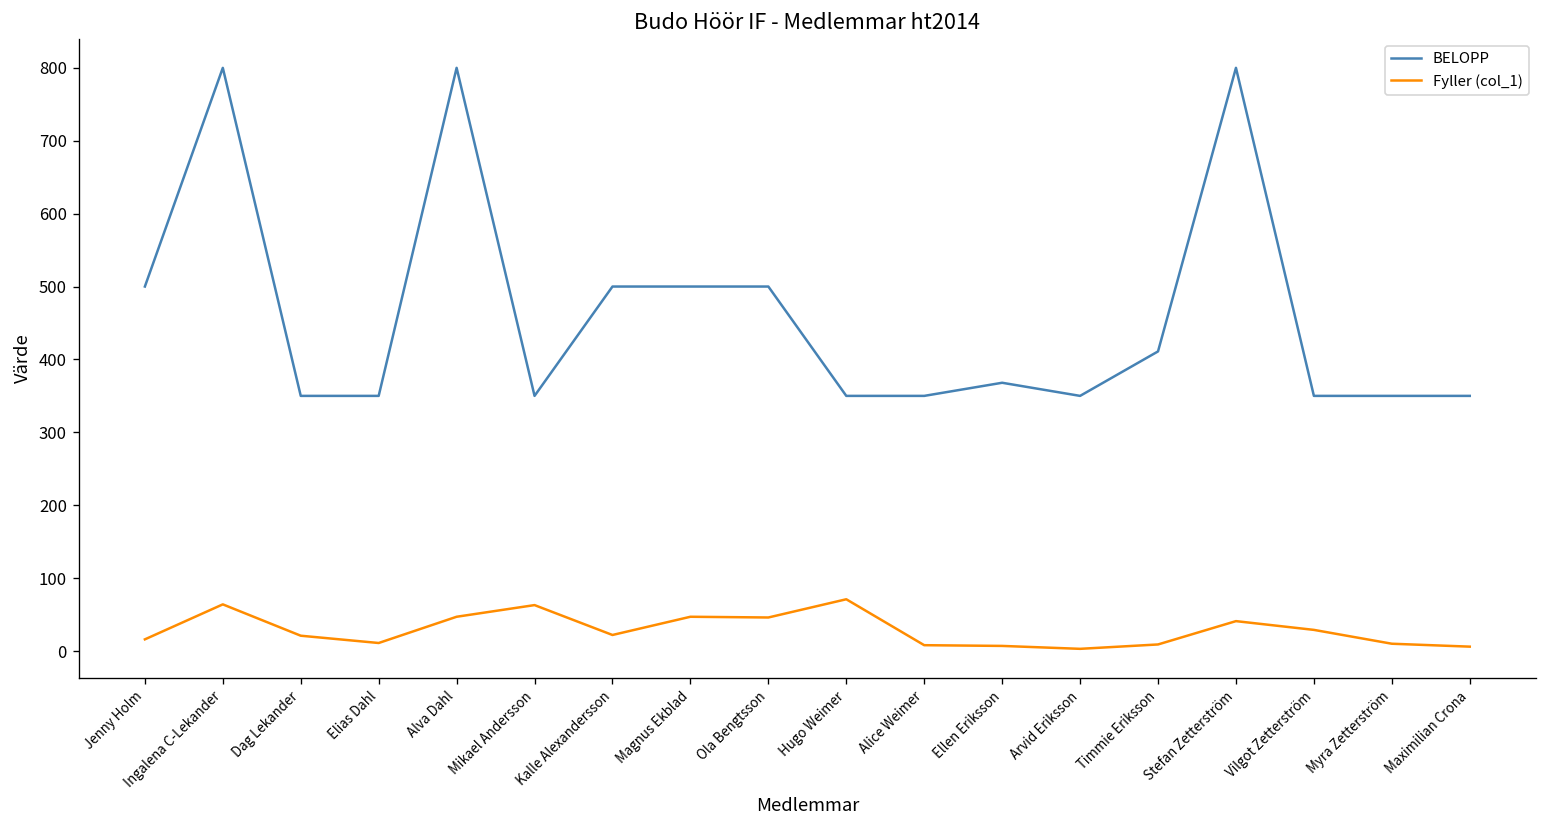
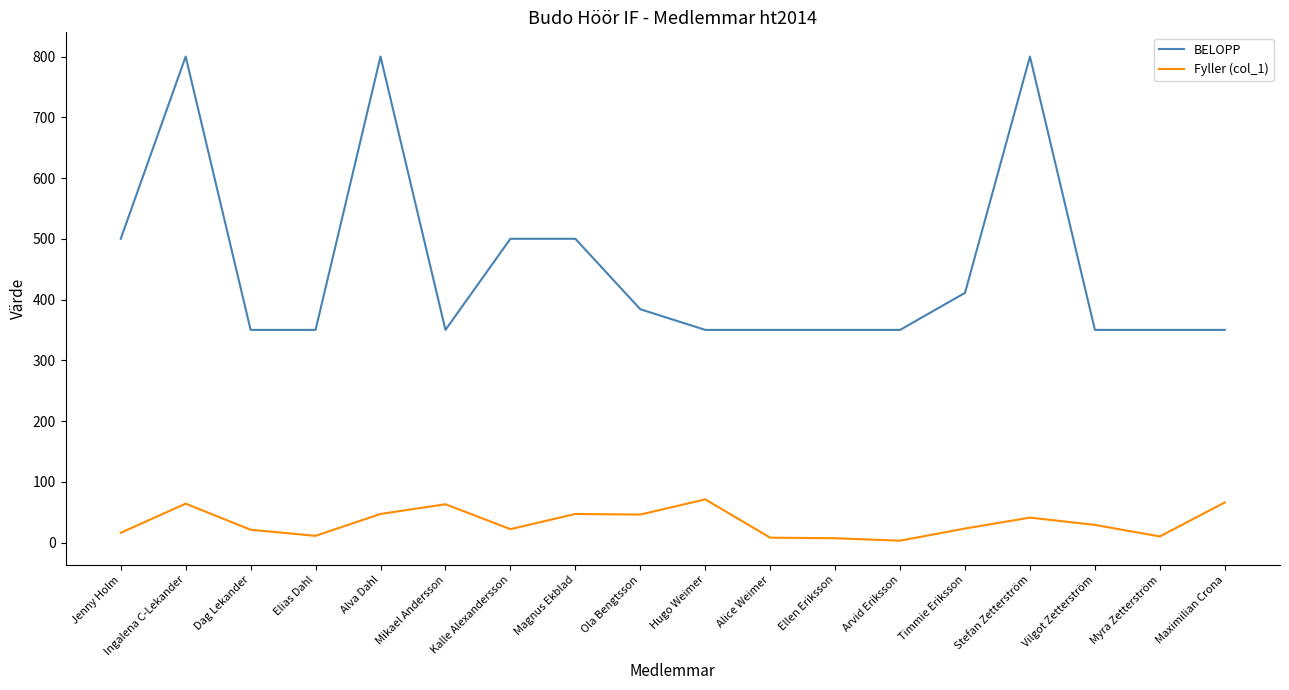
  {
    "BELOPP": {
      "Jenny Holm": 500,
      "Ingalena C-Lekander": 800,
      "Dag Lekander": 350,
      "Elias Dahl": 350,
      "Alva Dahl": 800,
      "Mikael Andersson": 350,
      "Kalle Alexandersson": 500,
      "Magnus Ekblad": 500,
-     "Ola Bengtsson": 500,
+     "Ola Bengtsson": 380,
      "Hugo Weimer": 350,
      "Alice Weimer": 350,
-     "Ellen Eriksson": 370,
+     "Ellen Eriksson": 350,
      "Arvid Eriksson": 350,
      "Timmie Eriksson": 410,
      "Stefan Zetterström": 800,
      "Vilgot Zetterström": 350,
      "Myra Zetterström": 350,
      "Maximilian Crona": 350
    },
    "Fyller (col_1)": {
      "Jenny Holm": 20,
      "Ingalena C-Lekander": 60,
      "Dag Lekander": 20,
      "Elias Dahl": 10,
      "Alva Dahl": 50,
      "Mikael Andersson": 60,
      "Kalle Alexandersson": 20,
      "Magnus Ekblad": 50,
      "Ola Bengtsson": 50,
      "Hugo Weimer": 70,
      "Alice Weimer": 10,
      "Ellen Eriksson": 10,
      "Arvid Eriksson": 0,
-     "Timmie Eriksson": 10,
+     "Timmie Eriksson": 20,
      "Stefan Zetterström": 40,
      "Vilgot Zetterström": 30,
      "Myra Zetterström": 10,
-     "Maximilian Crona": 10
+     "Maximilian Crona": 70
    }
  }
